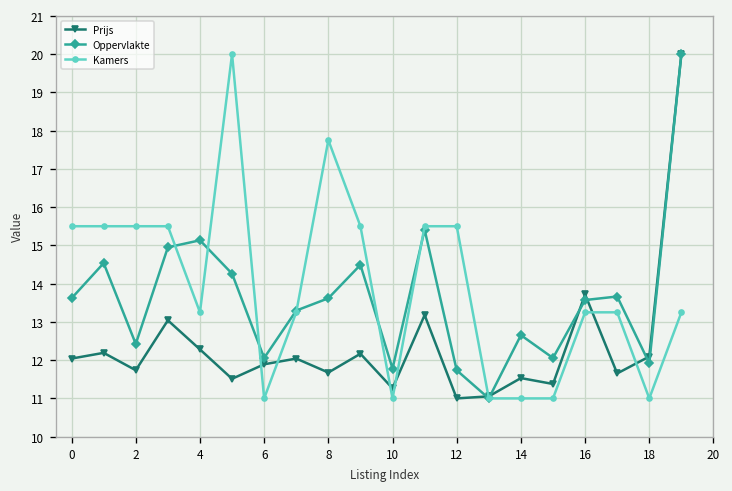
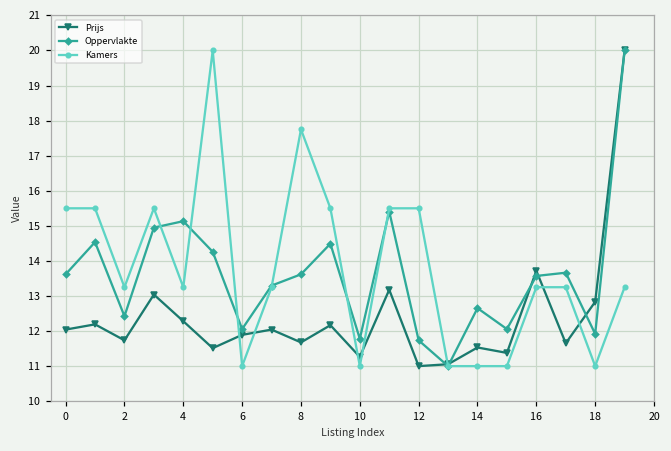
  {
    "Prijs": {
      "0": 12.0,
      "2": 11.7,
      "4": 12.3,
      "6": 11.9,
      "8": 11.7,
      "10": 11.3,
      "12": 11.0,
      "14": 11.5,
      "16": 13.7,
-     "18": 12.1
+     "18": 12.8
    },
    "Oppervlakte": {
      "0": 13.6,
      "2": 12.4,
      "4": 15.1,
      "6": 12.1,
      "8": 13.6,
      "10": 11.8,
      "12": 11.7,
      "14": 12.7,
      "16": 13.6,
      "18": 11.9
    },
    "Kamers": {
      "0": 15.5,
-     "2": 15.5,
+     "2": 13.2,
      "4": 13.2,
      "6": 11.0,
      "8": 17.7,
      "10": 11.0,
      "12": 15.5,
      "14": 11.0,
      "16": 13.2,
      "18": 11.0
    }
  }
